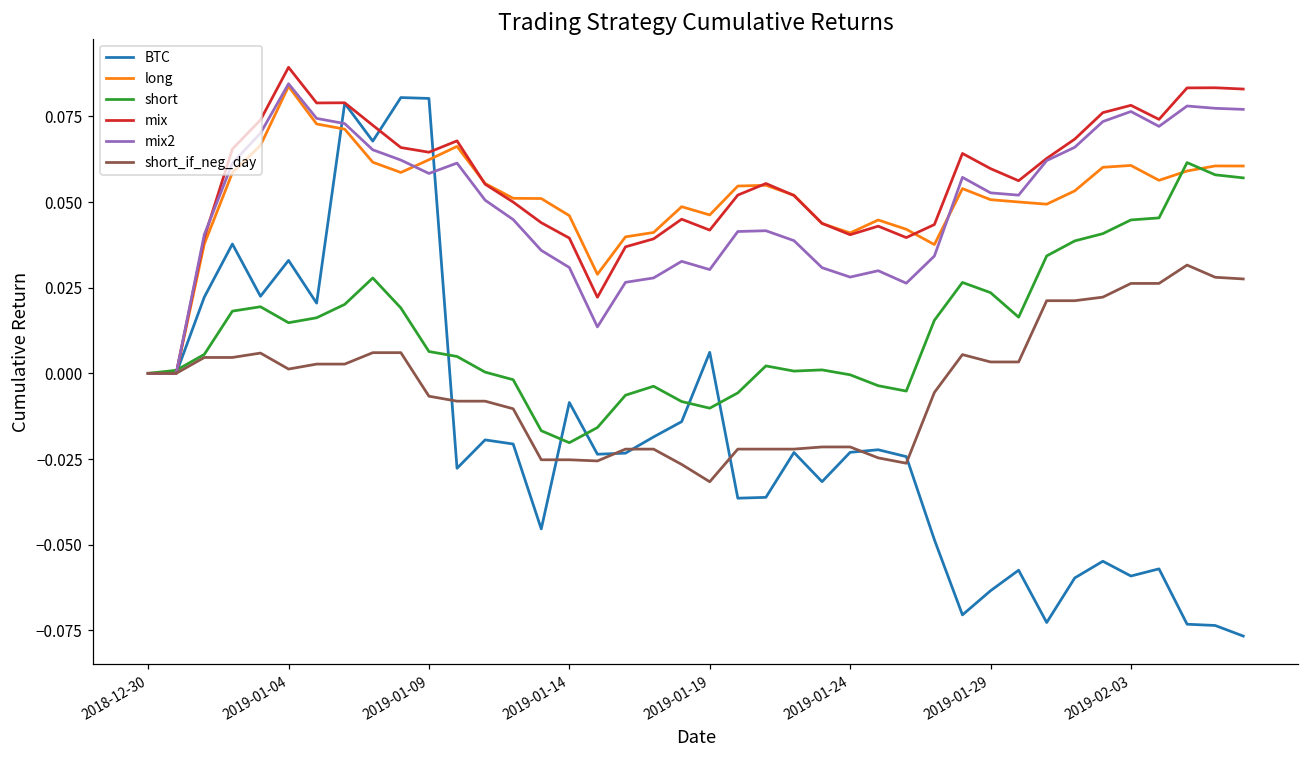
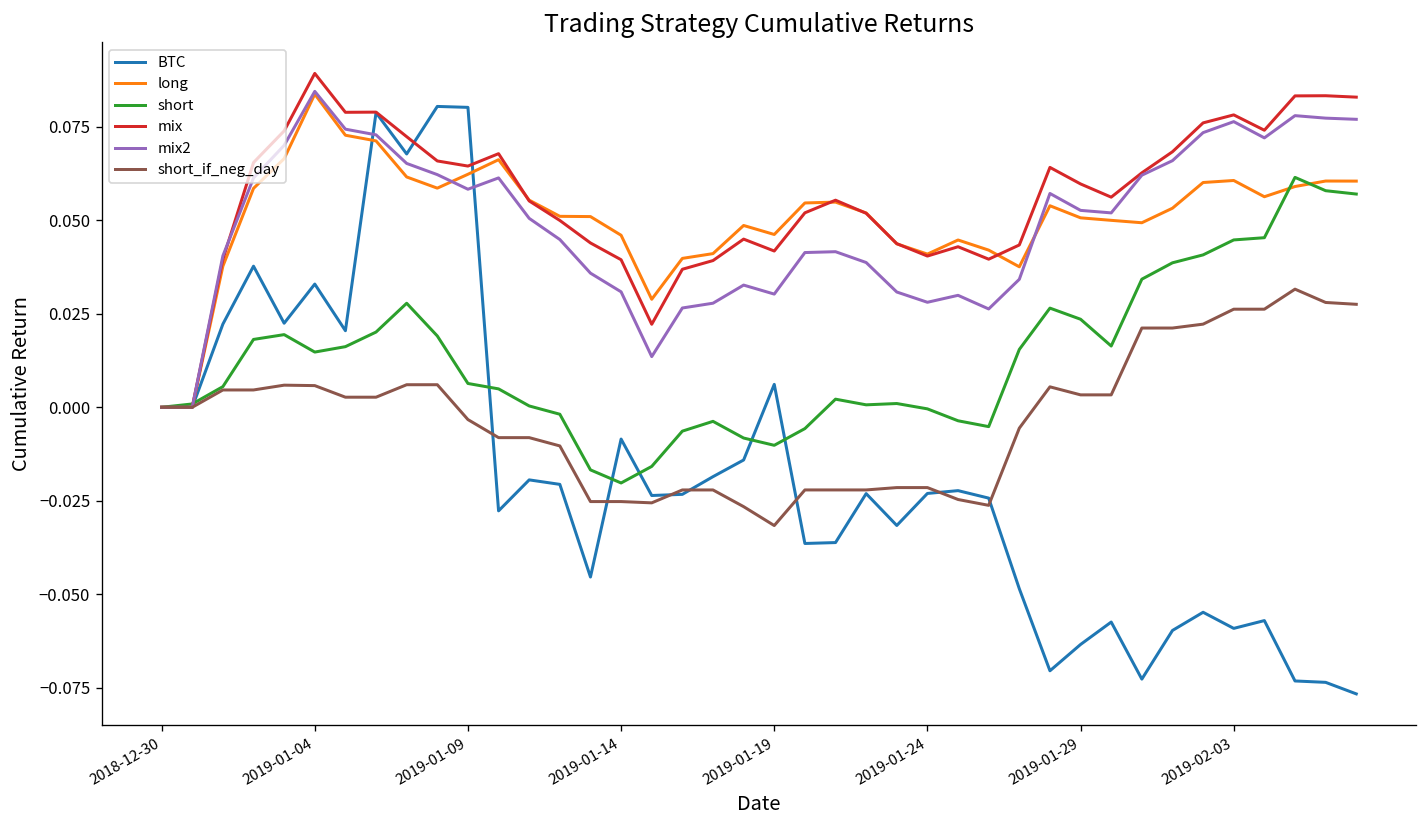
  {
    "BTC": {
      "2019-01-04": 0.033,
      "2019-01-09": 0.080,
      "2019-01-14": -0.009,
      "2019-01-19": 0.006,
      "2019-01-24": -0.023,
      "2019-01-29": -0.063,
      "2019-02-03": -0.059
    },
    "long": {
      "2019-01-09": 0.062,
      "2019-01-14": 0.046,
      "2019-01-19": 0.046,
      "2019-01-29": 0.051,
      "2019-02-03": 0.061
    },
    "short": {
      "2019-01-04": 0.015,
      "2019-01-09": 0.006,
      "2019-01-14": -0.020,
      "2019-01-19": -0.010,
      "2019-01-24": 0.000,
      "2019-01-29": 0.024,
      "2019-02-03": 0.045
    },
    "mix": {
      "2019-01-04": 0.089,
      "2019-01-09": 0.065,
      "2019-01-14": 0.039,
      "2019-01-19": 0.042,
      "2019-01-29": 0.060,
      "2019-02-03": 0.078
    },
    "mix2": {
      "2019-01-09": 0.058,
      "2019-01-14": 0.031,
      "2019-01-19": 0.030,
      "2019-01-24": 0.028,
      "2019-01-29": 0.053,
      "2019-02-03": 0.076
    },
    "short_if_neg_day": {
-     "2019-01-04": 0.001,
-     "2019-01-09": -0.007,
+     "2019-01-04": 0.006,
+     "2019-01-09": -0.003,
      "2019-01-14": -0.025,
      "2019-01-19": -0.032,
      "2019-01-24": -0.021,
      "2019-01-29": 0.003,
      "2019-02-03": 0.026
    }
  }
